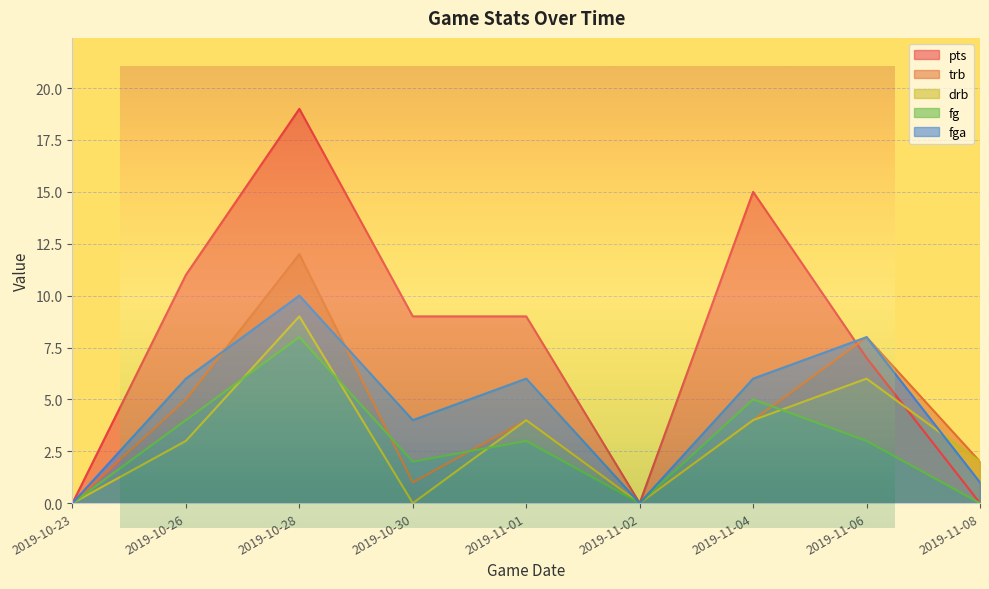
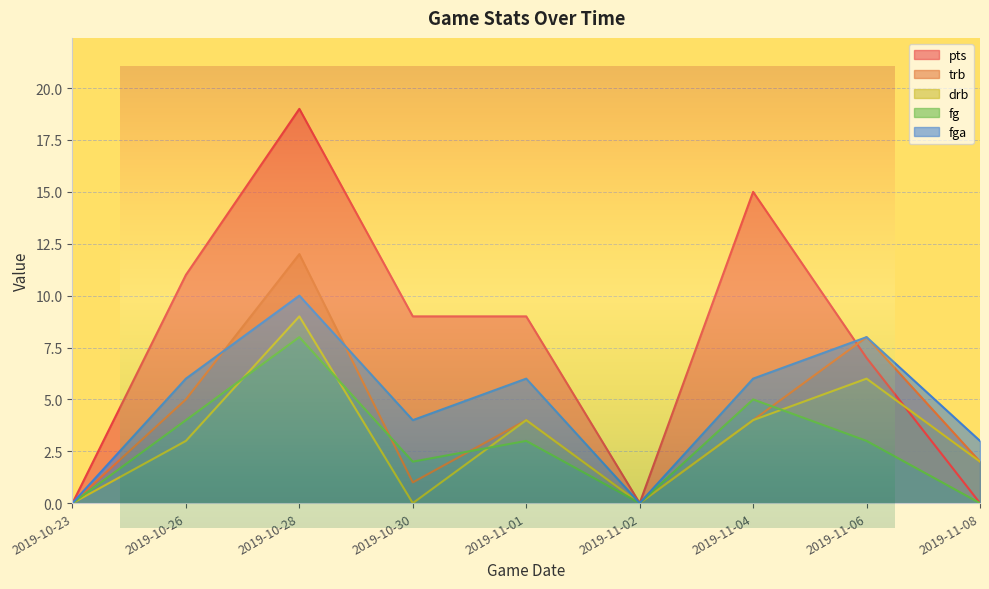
  {
    "Game Stats Over Time": {
      "fga": {
-       "2019-11-08": 1
+       "2019-11-08": 3
      }
    }
  }
